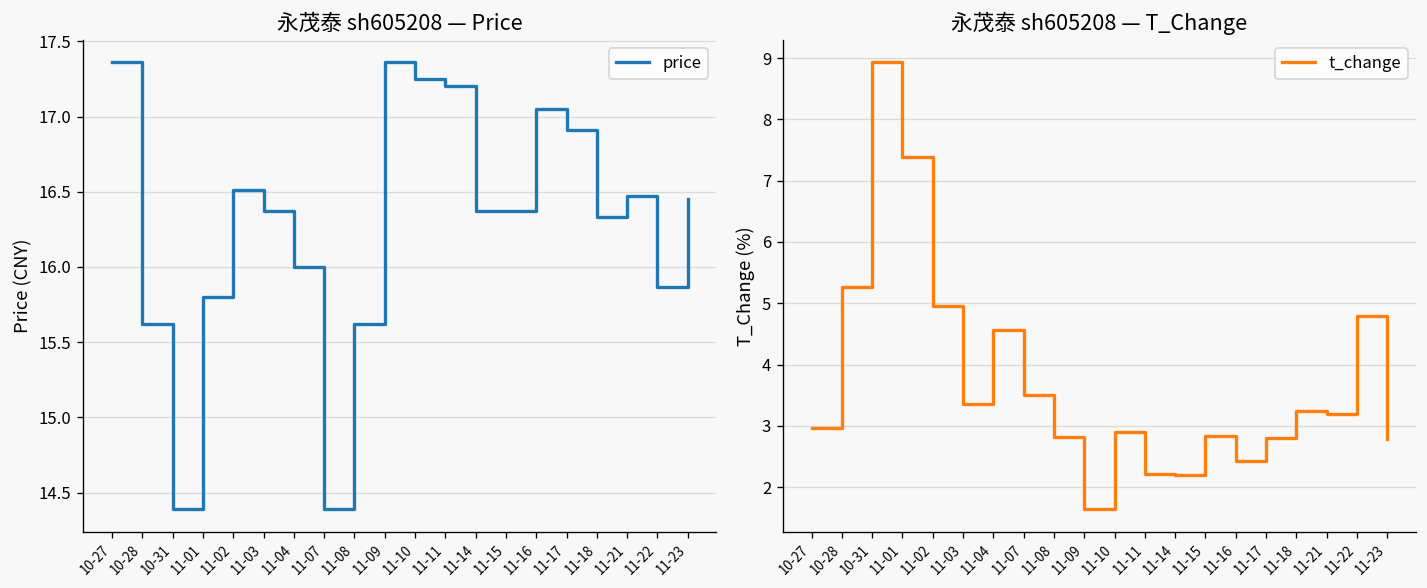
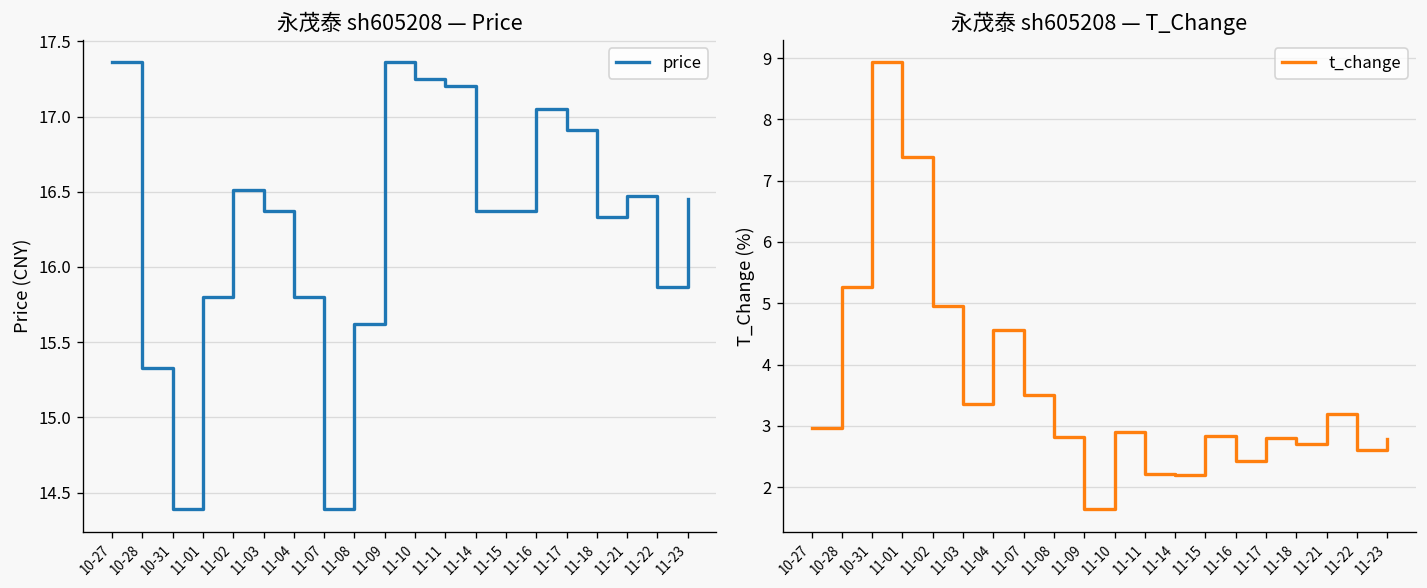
  {
    "永茂泰 sh605208 — Price": {
      "10-27": 17.36,
-     "10-28": 15.62,
+     "10-28": 15.33,
      "10-31": 14.39,
      "11-01": 15.80,
      "11-02": 16.51,
      "11-03": 16.37,
-     "11-04": 16.0,
+     "11-04": 15.8,
      "11-07": 14.39,
      "11-08": 15.62,
      "11-09": 17.36,
      "11-10": 17.25,
      "11-11": 17.20,
      "11-14": 16.37,
      "11-15": 16.37,
      "11-16": 17.05,
      "11-17": 16.91,
      "11-18": 16.33,
      "11-21": 16.47,
      "11-22": 15.87,
      "11-23": 16.45
    },
    "永茂泰 sh605208 — T_Change": {
      "10-27": 3.0,
      "10-28": 5.3,
      "10-31": 8.9,
      "11-01": 7.4,
      "11-02": 5.0,
      "11-03": 3.4,
      "11-04": 4.6,
      "11-07": 3.5,
      "11-08": 2.8,
      "11-09": 1.6,
      "11-10": 2.9,
      "11-11": 2.2,
      "11-14": 2.2,
      "11-15": 2.8,
      "11-16": 2.4,
      "11-17": 2.8,
-     "11-18": 3.3,
+     "11-18": 2.7,
      "11-21": 3.2,
-     "11-22": 4.8,
+     "11-22": 2.6,
      "11-23": 2.8
    }
  }
